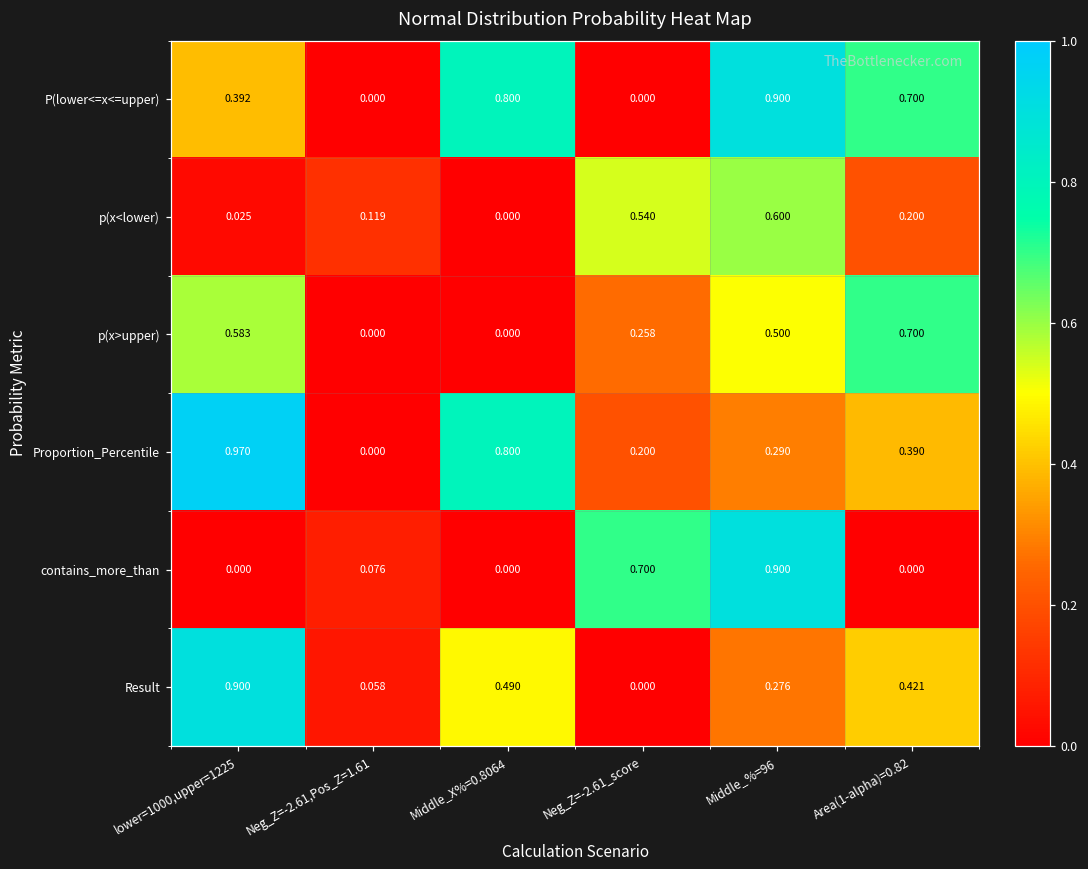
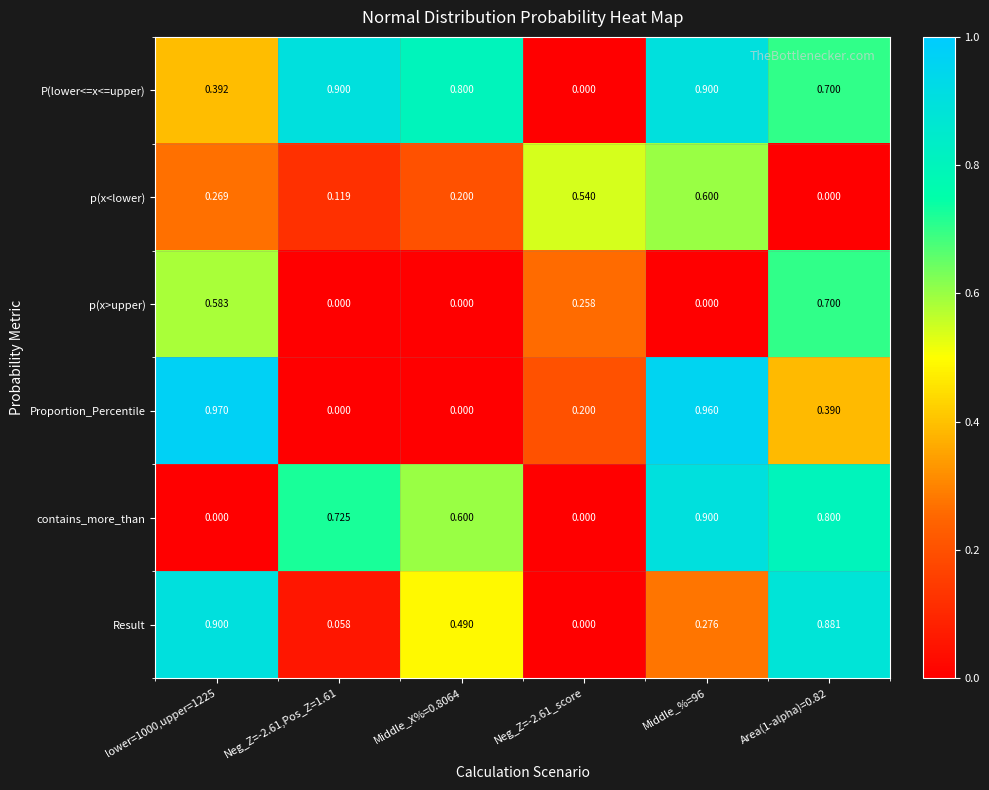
  {
    "P(lower<=x<=upper)": {
      "lower=1000,upper=1225": 0.392,
-     "Neg_Z=-2.61,Pos_Z=1.61": 0.000,
+     "Neg_Z=-2.61,Pos_Z=1.61": 0.900,
      "Middle_X%=0.8064": 0.800,
      "Neg_Z=-2.61_score": 0.000,
      "Middle_%=96": 0.900
    },
    "p(x<lower)": {
-     "lower=1000,upper=1225": 0.025,
+     "lower=1000,upper=1225": 0.269,
      "Neg_Z=-2.61,Pos_Z=1.61": 0.119,
-     "Middle_X%=0.8064": 0.000,
+     "Middle_X%=0.8064": 0.200,
      "Neg_Z=-2.61_score": 0.540,
      "Middle_%=96": 0.600,
-     "Area(1-alpha)=0.82": 0.200
+     "Area(1-alpha)=0.82": 0.000
    },
    "p(x>upper)": {
      "lower=1000,upper=1225": 0.583,
      "Neg_Z=-2.61,Pos_Z=1.61": 0.000,
      "Middle_X%=0.8064": 0.000,
      "Neg_Z=-2.61_score": 0.258,
-     "Middle_%=96": 0.500,
+     "Middle_%=96": 0.000,
      "Area(1-alpha)=0.82": 0.700
    },
    "Proportion_Percentile": {
      "lower=1000,upper=1225": 0.970,
      "Neg_Z=-2.61,Pos_Z=1.61": 0.000,
-     "Middle_X%=0.8064": 0.800,
+     "Middle_X%=0.8064": 0.000,
      "Neg_Z=-2.61_score": 0.200,
-     "Middle_%=96": 0.290,
+     "Middle_%=96": 0.960,
      "Area(1-alpha)=0.82": 0.390
    },
    "contains_more_than": {
      "lower=1000,upper=1225": 0.000,
-     "Neg_Z=-2.61,Pos_Z=1.61": 0.076,
-     "Middle_X%=0.8064": 0.000,
-     "Neg_Z=-2.61_score": 0.700,
+     "Neg_Z=-2.61,Pos_Z=1.61": 0.725,
+     "Middle_X%=0.8064": 0.600,
+     "Neg_Z=-2.61_score": 0.000,
      "Middle_%=96": 0.900,
-     "Area(1-alpha)=0.82": 0.000
+     "Area(1-alpha)=0.82": 0.800
    },
    "Result": {
      "lower=1000,upper=1225": 0.900,
      "Neg_Z=-2.61,Pos_Z=1.61": 0.058,
      "Middle_X%=0.8064": 0.490,
      "Neg_Z=-2.61_score": 0.000,
      "Middle_%=96": 0.276,
-     "Area(1-alpha)=0.82": 0.421
+     "Area(1-alpha)=0.82": 0.881
    }
  }
